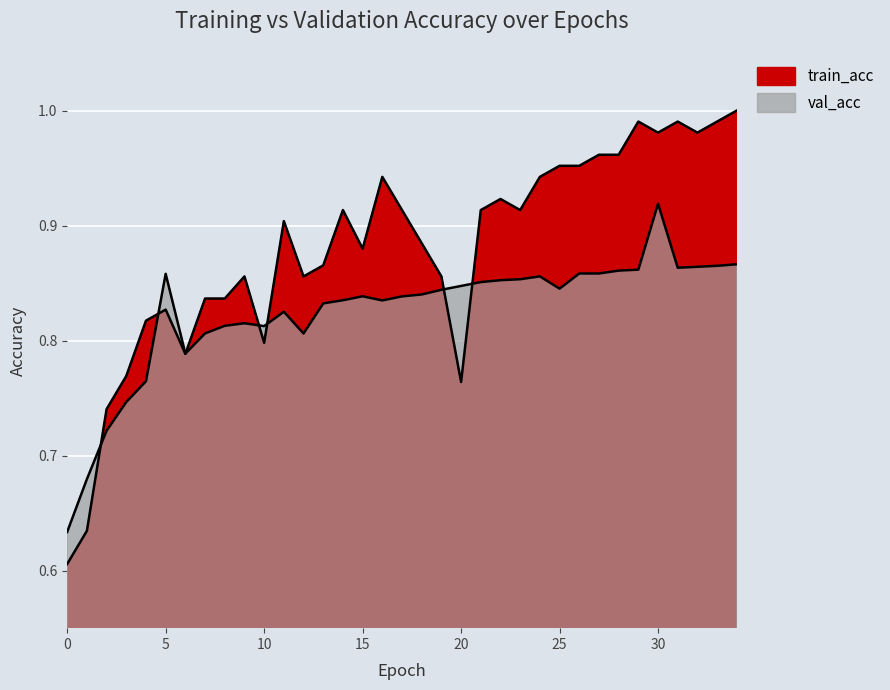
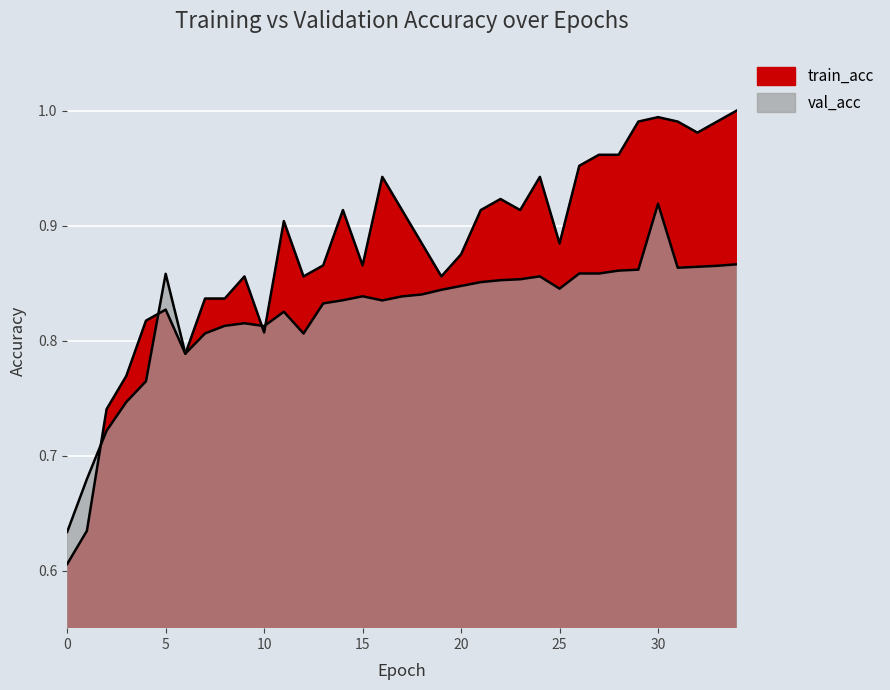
  {
    "train_acc": {
      "0": 0.606,
      "5": 0.827,
-     "10": 0.798,
-     "15": 0.880,
-     "20": 0.764,
-     "25": 0.952,
-     "30": 0.981
+     "10": 0.807,
+     "15": 0.865,
+     "20": 0.875,
+     "25": 0.884,
+     "30": 0.994
    },
    "val_acc": {
      "0": 0.634,
      "5": 0.858,
      "10": 0.813,
      "15": 0.839,
      "20": 0.847,
      "25": 0.845,
      "30": 0.919
    }
  }
